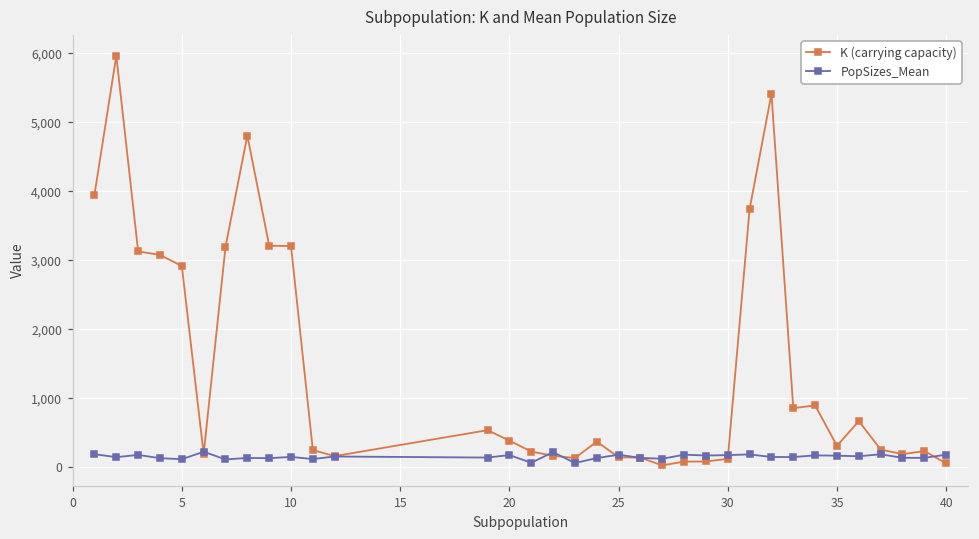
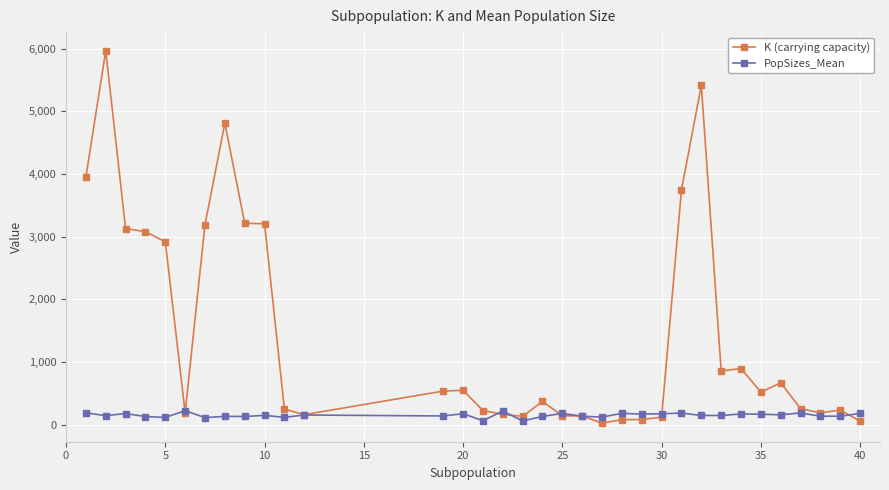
  {
    "K (carrying capacity)": {
      "5": "2,900",
      "10": "3,200",
-     "20": "400",
+     "20": "500",
      "30": "100",
-     "35": "300",
+     "35": "500",
      "40": "100"
    },
    "PopSizes_Mean": {
      "5": "100",
      "10": "100",
      "20": "200",
      "30": "200",
      "35": "200",
      "40": "200"
    }
  }
